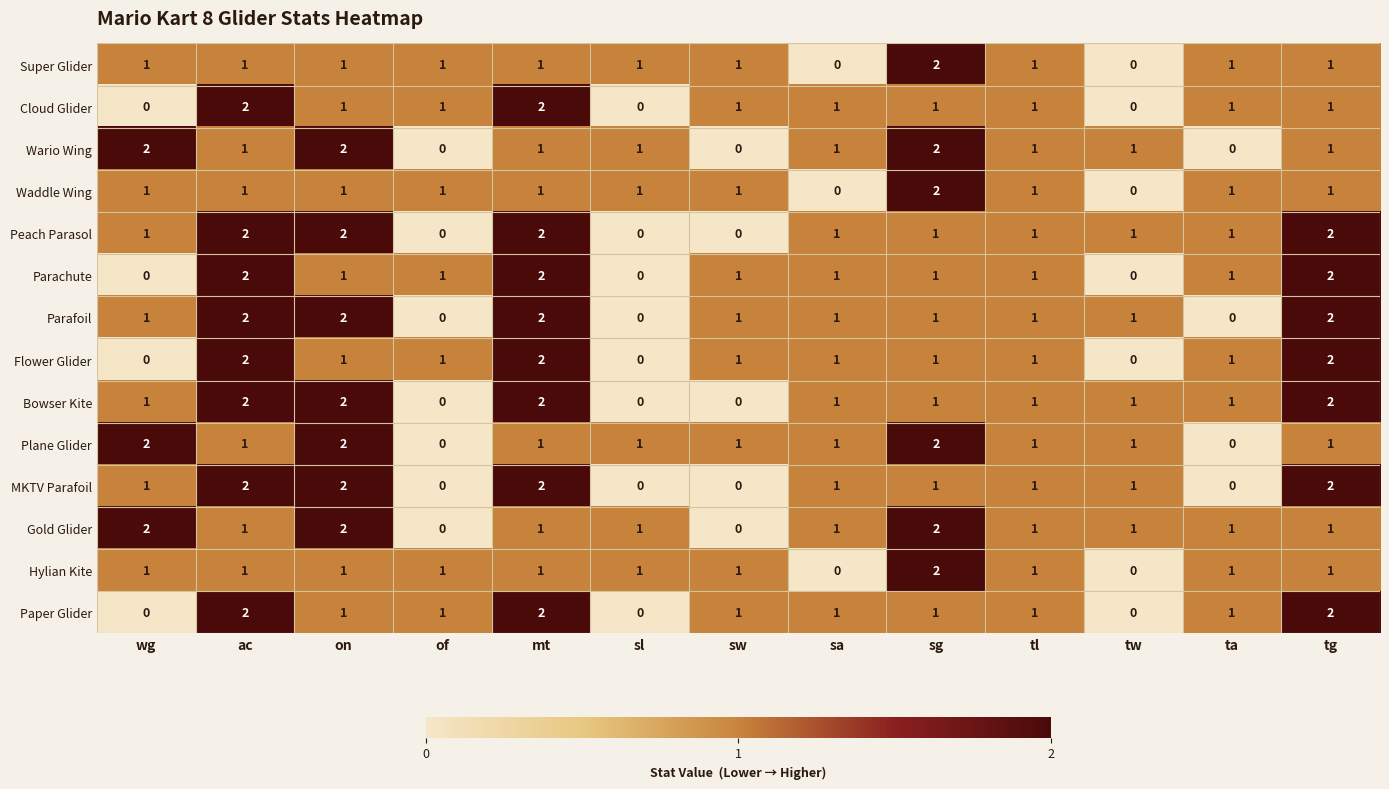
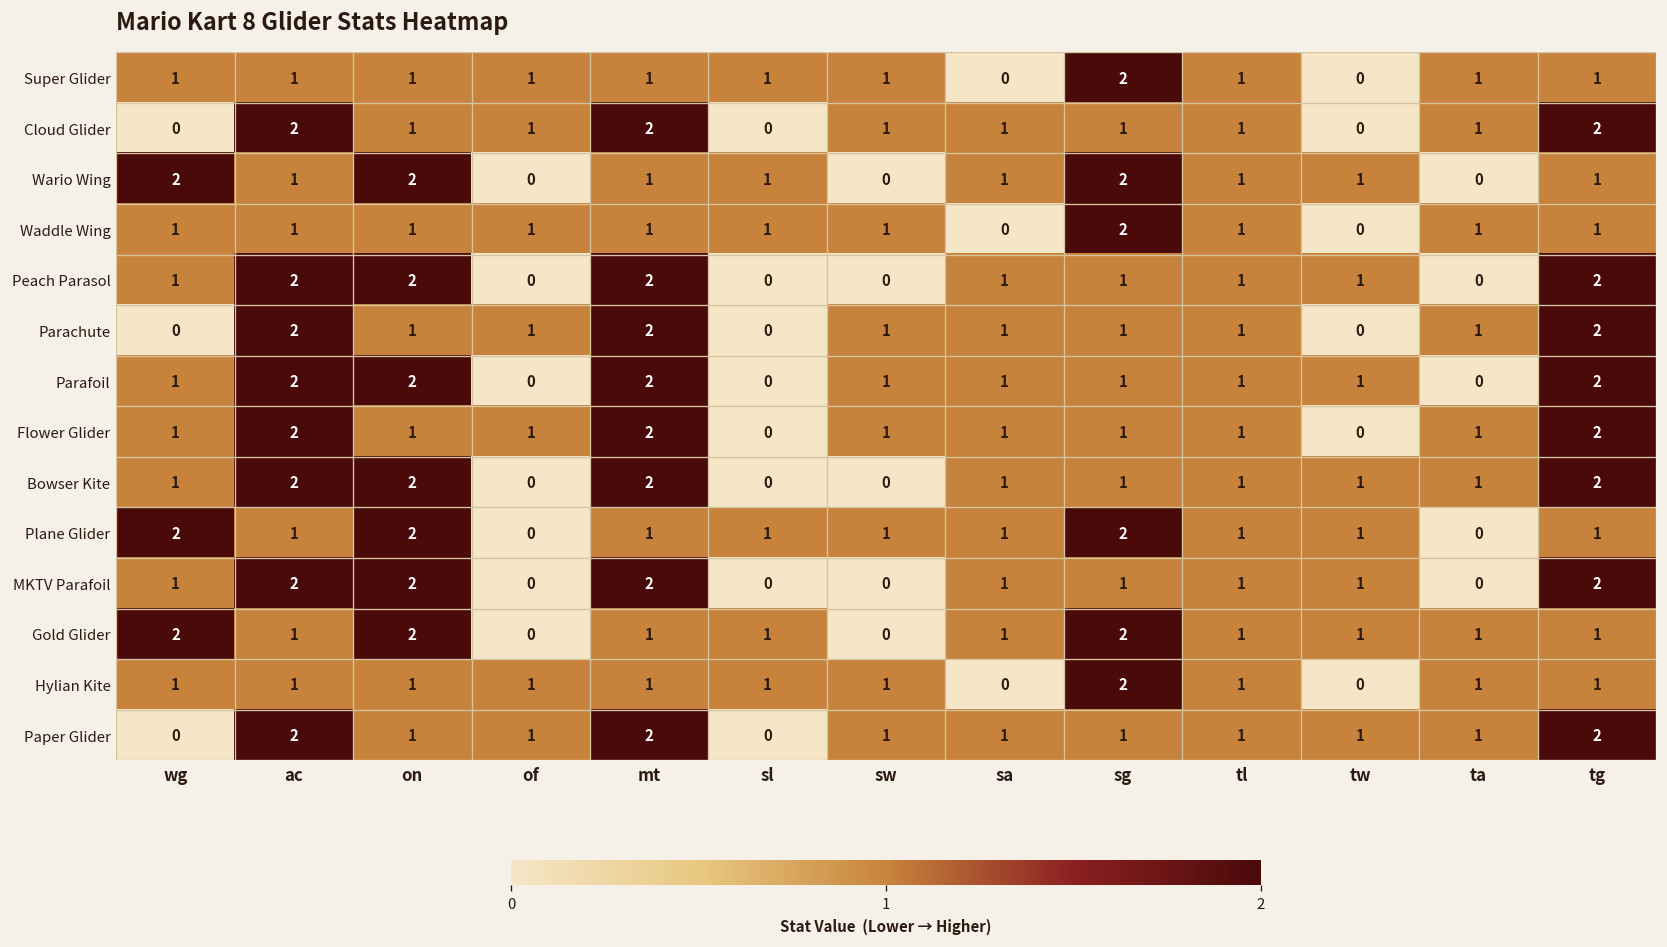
  {
    "Super Glider": {
      "wg": 1,
      "ac": 1,
      "on": 1,
      "of": 1,
      "mt": 1,
      "sl": 1,
      "sw": 1,
      "sa": 0,
      "sg": 2,
      "tl": 1,
      "tw": 0,
      "ta": 1,
      "tg": 1
    },
    "Cloud Glider": {
      "wg": 0,
      "ac": 2,
      "on": 1,
      "of": 1,
      "mt": 2,
      "sl": 0,
      "sw": 1,
      "sa": 1,
      "sg": 1,
      "tl": 1,
      "tw": 0,
      "ta": 1,
-     "tg": 1
+     "tg": 2
    },
    "Wario Wing": {
      "wg": 2,
      "ac": 1,
      "on": 2,
      "of": 0,
      "mt": 1,
      "sl": 1,
      "sw": 0,
      "sa": 1,
      "sg": 2,
      "tl": 1,
      "tw": 1,
      "ta": 0,
      "tg": 1
    },
    "Waddle Wing": {
      "wg": 1,
      "ac": 1,
      "on": 1,
      "of": 1,
      "mt": 1,
      "sl": 1,
      "sw": 1,
      "sa": 0,
      "sg": 2,
      "tl": 1,
      "tw": 0,
      "ta": 1,
      "tg": 1
    },
    "Peach Parasol": {
      "wg": 1,
      "ac": 2,
      "on": 2,
      "of": 0,
      "mt": 2,
      "sl": 0,
      "sw": 0,
      "sa": 1,
      "sg": 1,
      "tl": 1,
      "tw": 1,
-     "ta": 1,
+     "ta": 0,
      "tg": 2
    },
    "Parachute": {
      "wg": 0,
      "ac": 2,
      "on": 1,
      "of": 1,
      "mt": 2,
      "sl": 0,
      "sw": 1,
      "sa": 1,
      "sg": 1,
      "tl": 1,
      "tw": 0,
      "ta": 1,
      "tg": 2
    },
    "Parafoil": {
      "wg": 1,
      "ac": 2,
      "on": 2,
      "of": 0,
      "mt": 2,
      "sl": 0,
      "sw": 1,
      "sa": 1,
      "sg": 1,
      "tl": 1,
      "tw": 1,
      "ta": 0,
      "tg": 2
    },
    "Flower Glider": {
-     "wg": 0,
+     "wg": 1,
      "ac": 2,
      "on": 1,
      "of": 1,
      "mt": 2,
      "sl": 0,
      "sw": 1,
      "sa": 1,
      "sg": 1,
      "tl": 1,
      "tw": 0,
      "ta": 1,
      "tg": 2
    },
    "Bowser Kite": {
      "wg": 1,
      "ac": 2,
      "on": 2,
      "of": 0,
      "mt": 2,
      "sl": 0,
      "sw": 0,
      "sa": 1,
      "sg": 1,
      "tl": 1,
      "tw": 1,
      "ta": 1,
      "tg": 2
    },
    "Plane Glider": {
      "wg": 2,
      "ac": 1,
      "on": 2,
      "of": 0,
      "mt": 1,
      "sl": 1,
      "sw": 1,
      "sa": 1,
      "sg": 2,
      "tl": 1,
      "tw": 1,
      "ta": 0,
      "tg": 1
    },
    "MKTV Parafoil": {
      "wg": 1,
      "ac": 2,
      "on": 2,
      "of": 0,
      "mt": 2,
      "sl": 0,
      "sw": 0,
      "sa": 1,
      "sg": 1,
      "tl": 1,
      "tw": 1,
      "ta": 0,
      "tg": 2
    },
    "Gold Glider": {
      "wg": 2,
      "ac": 1,
      "on": 2,
      "of": 0,
      "mt": 1,
      "sl": 1,
      "sw": 0,
      "sa": 1,
      "sg": 2,
      "tl": 1,
      "tw": 1,
      "ta": 1,
      "tg": 1
    },
    "Hylian Kite": {
      "wg": 1,
      "ac": 1,
      "on": 1,
      "of": 1,
      "mt": 1,
      "sl": 1,
      "sw": 1,
      "sa": 0,
      "sg": 2,
      "tl": 1,
      "tw": 0,
      "ta": 1,
      "tg": 1
    },
    "Paper Glider": {
      "wg": 0,
      "ac": 2,
      "on": 1,
      "of": 1,
      "mt": 2,
      "sl": 0,
      "sw": 1,
      "sa": 1,
      "sg": 1,
      "tl": 1,
-     "tw": 0,
+     "tw": 1,
      "ta": 1,
      "tg": 2
    }
  }
